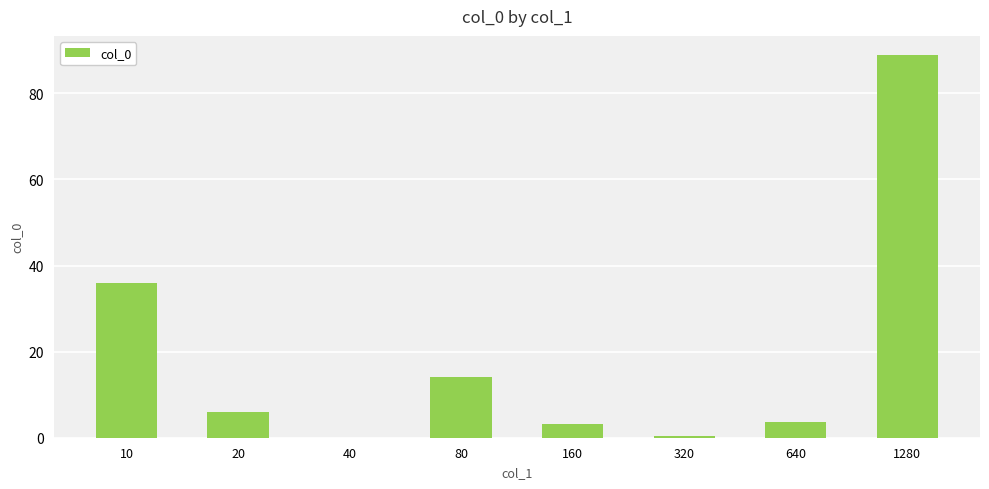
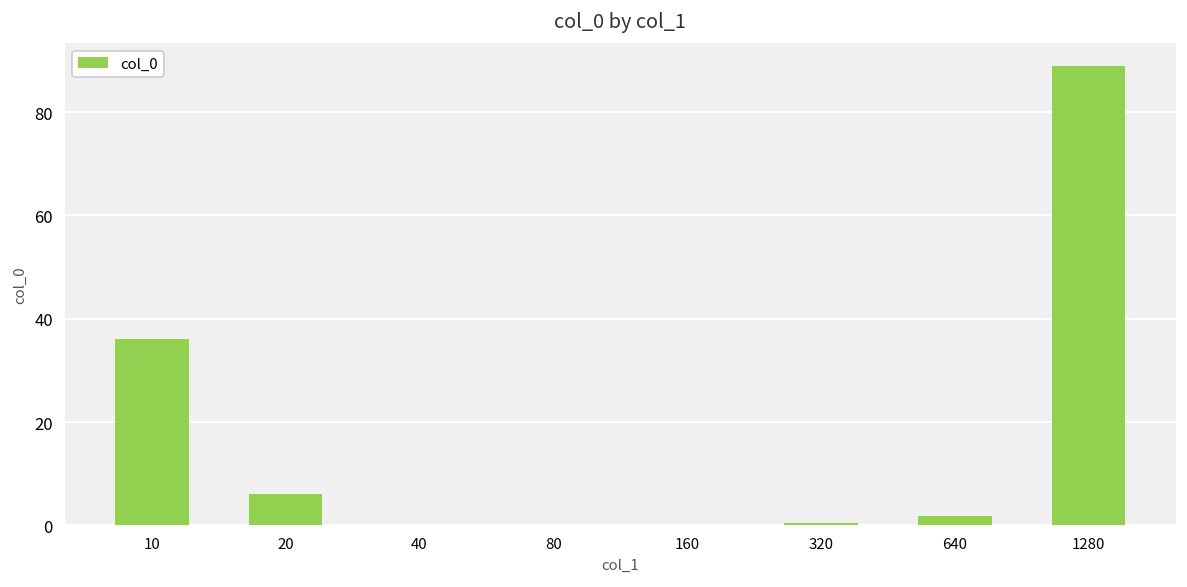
  {
    "10": 36,
    "20": 6,
-   "80": 14,
-   "160": 3,
-   "640": 4,
+   "80": 0,
+   "160": 0,
+   "640": 2,
    "1280": 89
  }
